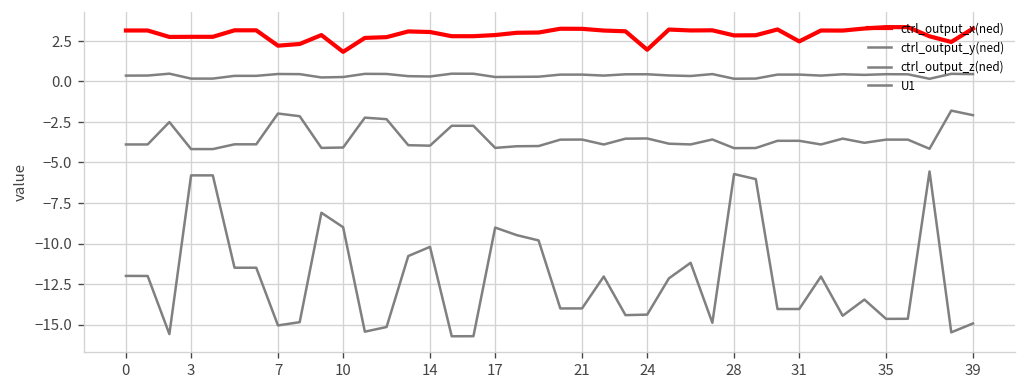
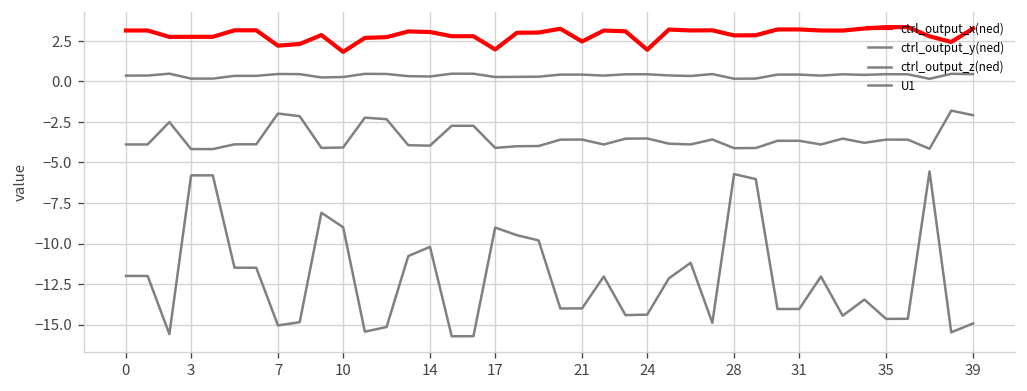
  {
    "ctrl_output_x(ned)": {
      "0": 3.1,
      "3": 2.8,
      "7": 2.2,
      "10": 1.8,
      "14": 3.0,
-     "17": 2.9,
-     "21": 3.2,
+     "17": 2.0,
+     "21": 2.5,
      "24": 2.0,
      "28": 2.8,
-     "31": 2.5,
+     "31": 3.2,
      "35": 3.3,
      "39": 3.3
    }
  }
